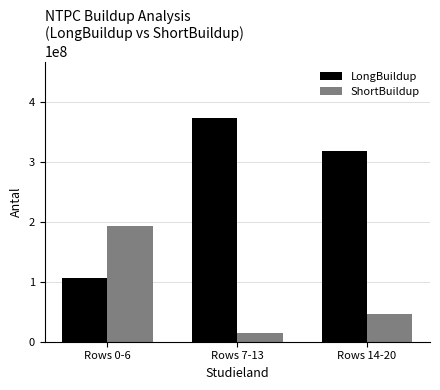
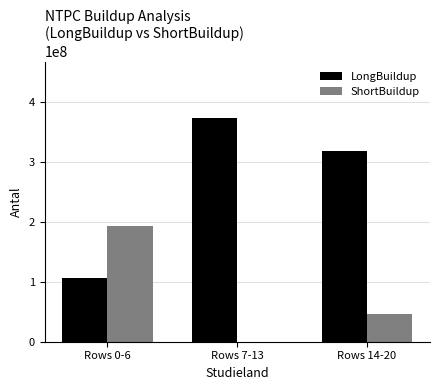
  {
    "LongBuildup": {
      "Rows 0-6": 110000000,
      "Rows 7-13": 370000000,
      "Rows 14-20": 320000000
    },
    "ShortBuildup": {
      "Rows 0-6": 190000000,
-     "Rows 7-13": 10000000,
+     "Rows 7-13": 0,
      "Rows 14-20": 50000000
    }
  }
